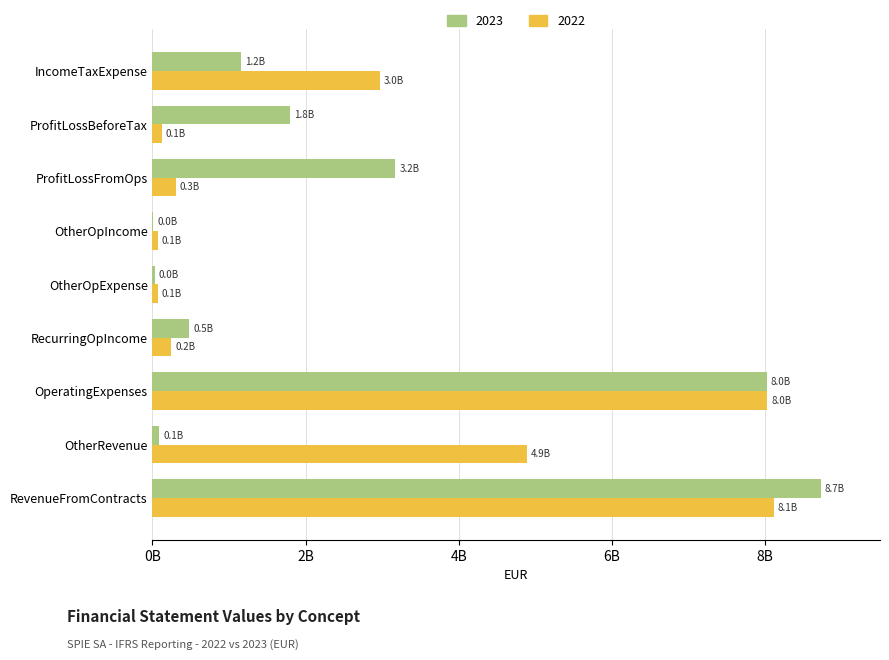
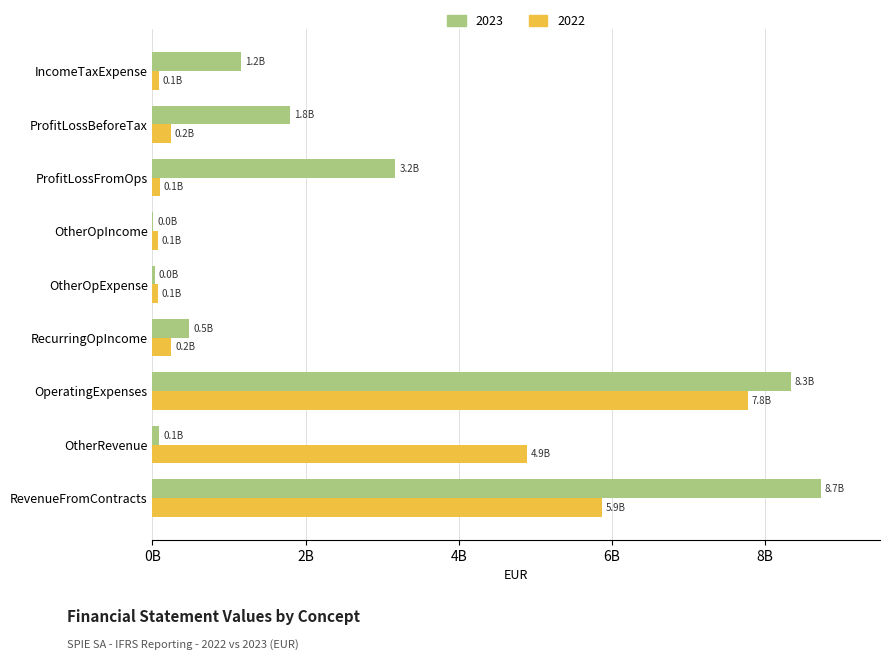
  {
    "2023": {
      "IncomeTaxExpense": "1.2B",
      "ProfitLossBeforeTax": "1.8B",
      "ProfitLossFromOps": "3.2B",
      "RecurringOpIncome": "0.5B",
-     "OperatingExpenses": "8.0B",
+     "OperatingExpenses": "8.3B",
      "OtherRevenue": "0.1B",
      "RevenueFromContracts": "8.7B"
    },
    "2022": {
-     "IncomeTaxExpense": "3.0B",
-     "ProfitLossBeforeTax": "0.1B",
-     "ProfitLossFromOps": "0.3B",
+     "IncomeTaxExpense": "0.1B",
+     "ProfitLossBeforeTax": "0.2B",
+     "ProfitLossFromOps": "0.1B",
      "OtherOpIncome": "0.1B",
      "OtherOpExpense": "0.1B",
      "RecurringOpIncome": "0.2B",
-     "OperatingExpenses": "8.0B",
+     "OperatingExpenses": "7.8B",
      "OtherRevenue": "4.9B",
-     "RevenueFromContracts": "8.1B"
+     "RevenueFromContracts": "5.9B"
    }
  }
